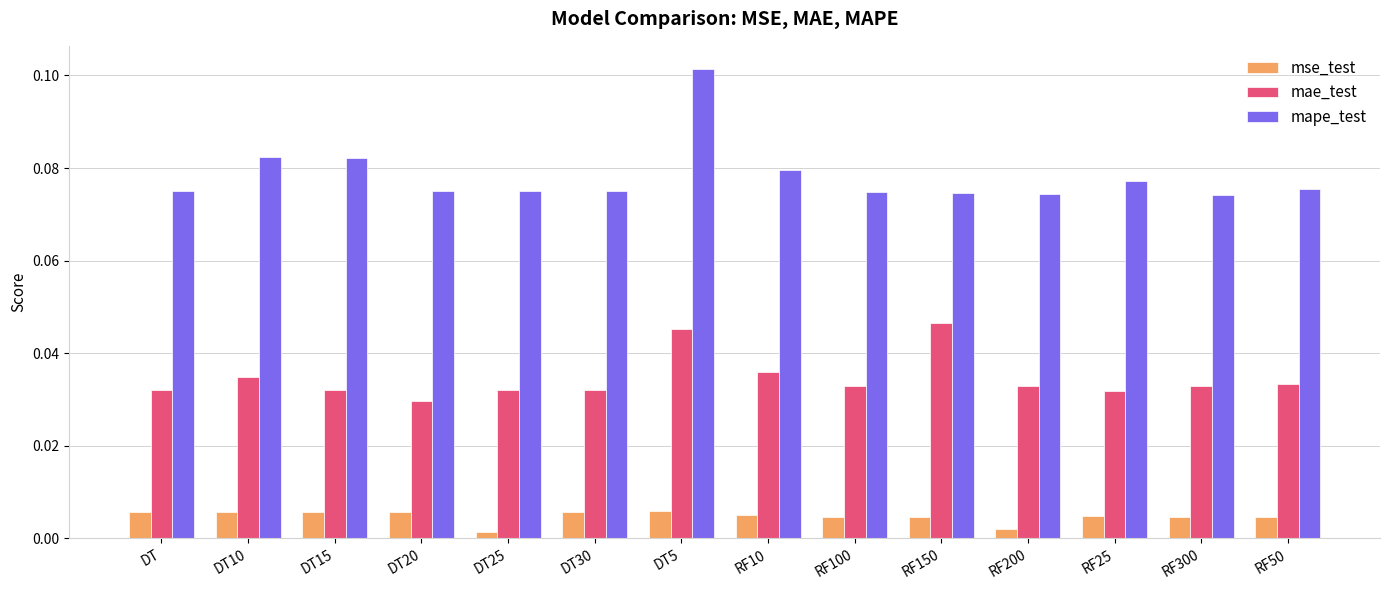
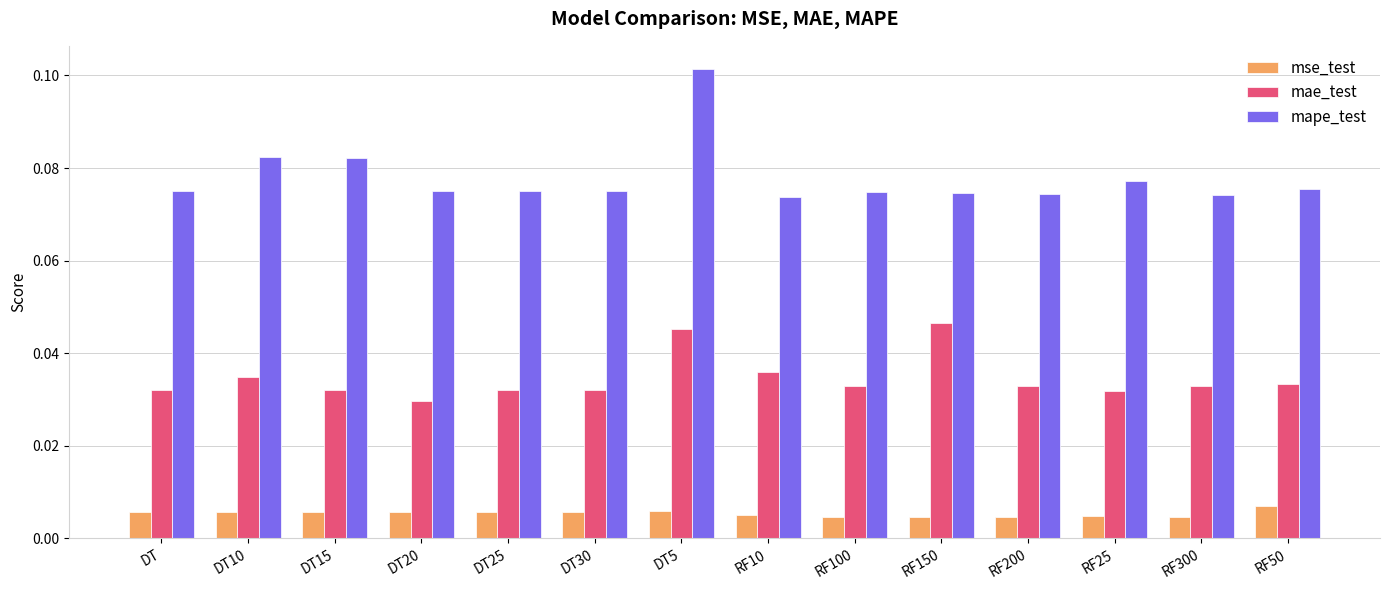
  {
    "mse_test": {
      "DT": 0.006,
      "DT10": 0.006,
      "DT15": 0.006,
      "DT20": 0.006,
-     "DT25": 0.001,
+     "DT25": 0.006,
      "DT30": 0.006,
      "DT5": 0.006,
      "RF10": 0.005,
      "RF100": 0.005,
      "RF150": 0.005,
-     "RF200": 0.002,
+     "RF200": 0.005,
      "RF25": 0.005,
      "RF300": 0.005,
-     "RF50": 0.005
+     "RF50": 0.007
    },
    "mae_test": {
      "DT": 0.032,
      "DT10": 0.035,
      "DT15": 0.032,
      "DT20": 0.030,
      "DT25": 0.032,
      "DT30": 0.032,
      "DT5": 0.045,
      "RF10": 0.036,
      "RF100": 0.033,
      "RF150": 0.046,
      "RF200": 0.033,
      "RF25": 0.032,
      "RF300": 0.033,
      "RF50": 0.033
    },
    "mape_test": {
      "DT": 0.075,
      "DT10": 0.082,
      "DT15": 0.082,
      "DT20": 0.075,
      "DT25": 0.075,
      "DT30": 0.075,
      "DT5": 0.101,
-     "RF10": 0.080,
+     "RF10": 0.074,
      "RF100": 0.075,
      "RF150": 0.075,
      "RF200": 0.074,
      "RF25": 0.077,
      "RF300": 0.074,
      "RF50": 0.075
    }
  }
